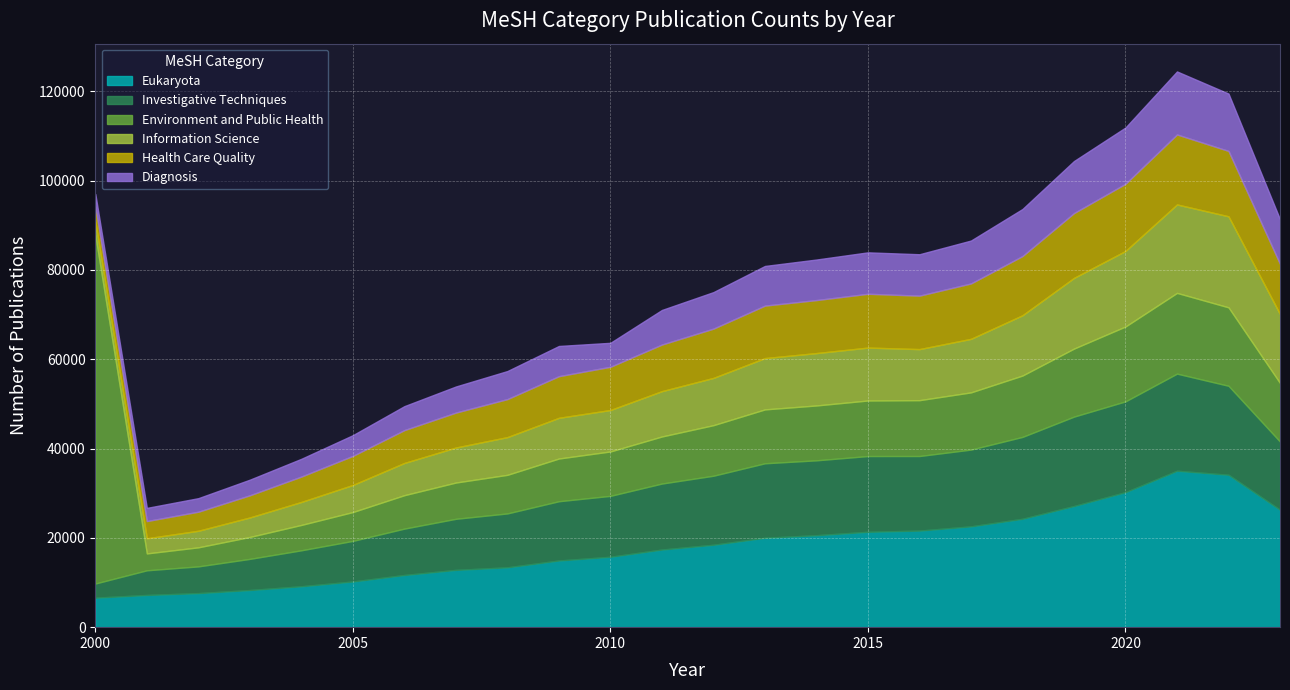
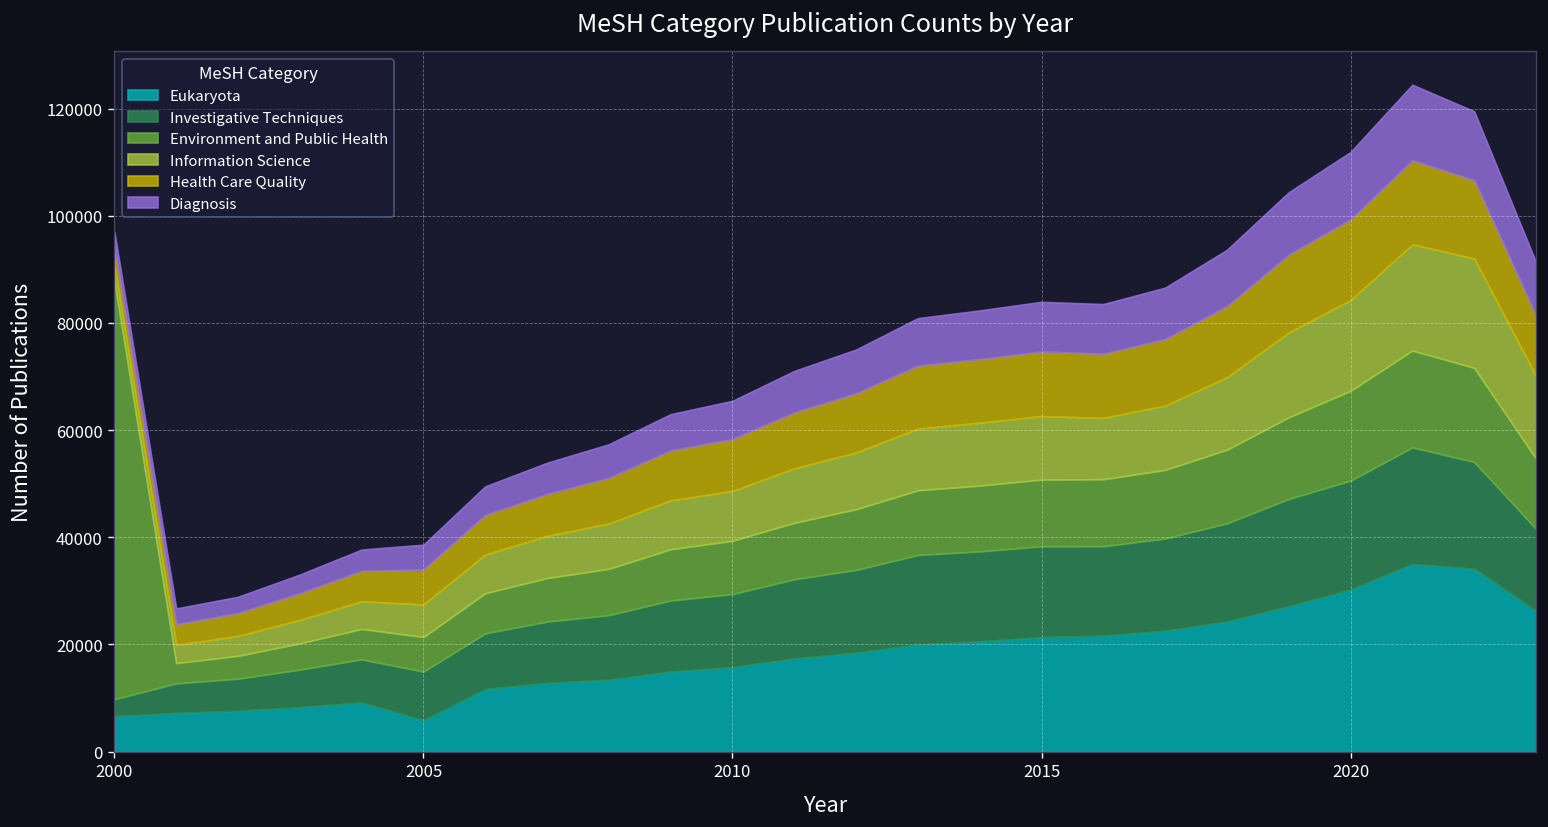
  {
    "Eukaryota": {
      "2000": 7000,
-     "2005": 10000,
+     "2005": 6000,
      "2010": 16000,
      "2015": 21000,
      "2020": 30000
    },
    "Investigative Techniques": {
      "2000": 3000,
      "2005": 9000,
      "2010": 14000,
      "2015": 17000,
      "2020": 20000
    },
    "Environment and Public Health": {
      "2000": 78000,
      "2005": 6000,
      "2010": 10000,
      "2015": 12000,
      "2020": 17000
    },
    "Information Science": {
      "2000": 3000,
      "2005": 6000,
      "2010": 9000,
      "2015": 12000,
      "2020": 17000
    },
    "Health Care Quality": {
      "2000": 3000,
      "2005": 7000,
      "2010": 10000,
      "2015": 12000,
      "2020": 15000
    },
    "Diagnosis": {
      "2000": 3000,
      "2005": 5000,
-     "2010": 5000,
+     "2010": 7000,
      "2015": 9000,
      "2020": 13000
    }
  }
